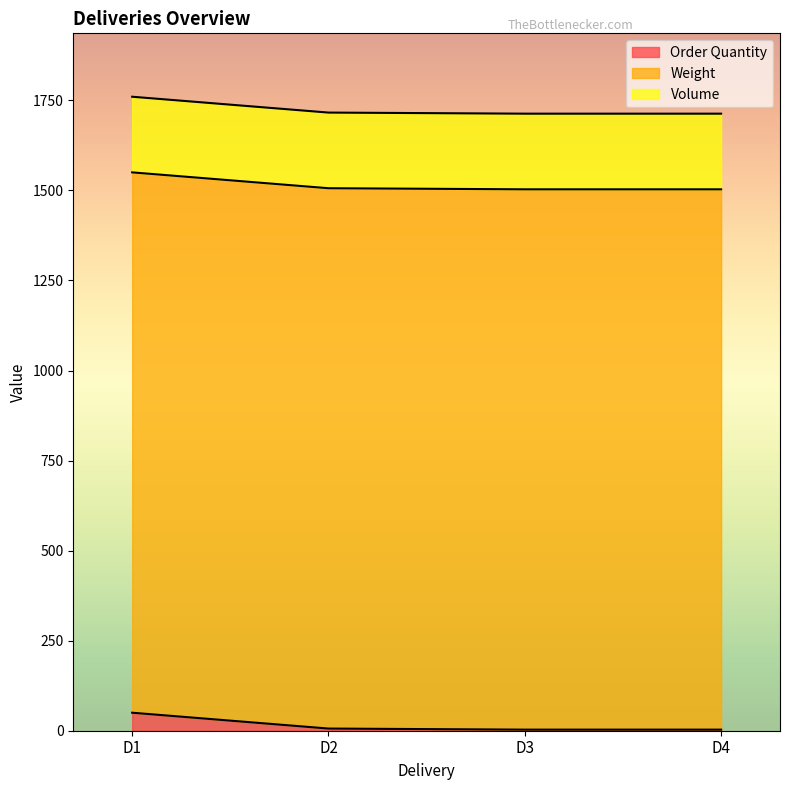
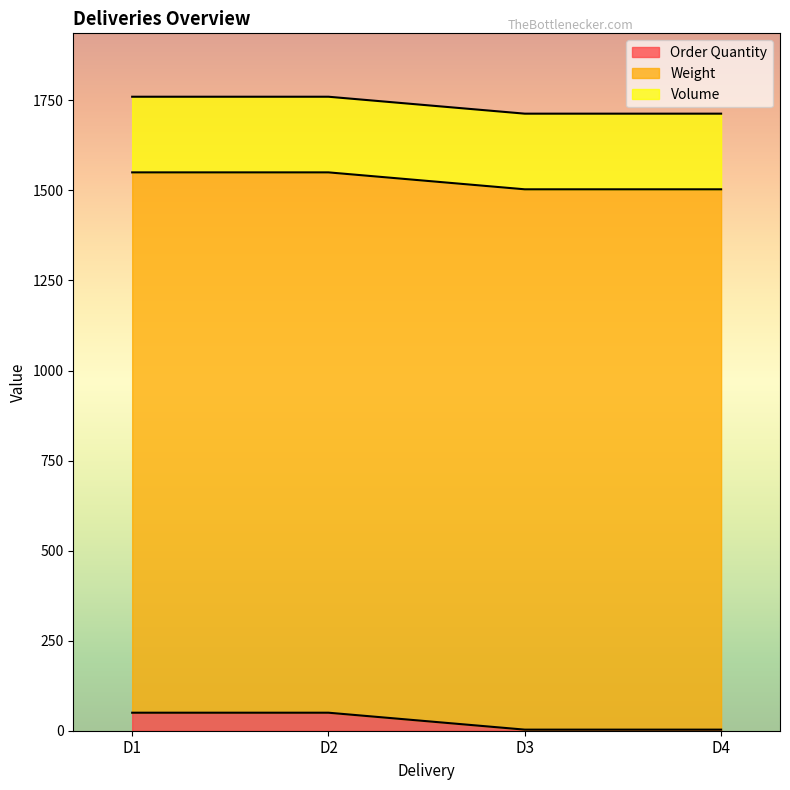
  {
    "Order Quantity": {
      "D1": 50,
-     "D2": 10,
+     "D2": 50,
      "D3": 0,
      "D4": 0
    },
    "Weight": {
      "D1": 1500,
      "D2": 1500,
      "D3": 1500,
      "D4": 1500
    },
    "Volume": {
      "D1": 210,
      "D2": 210,
      "D3": 210,
      "D4": 210
    }
  }
